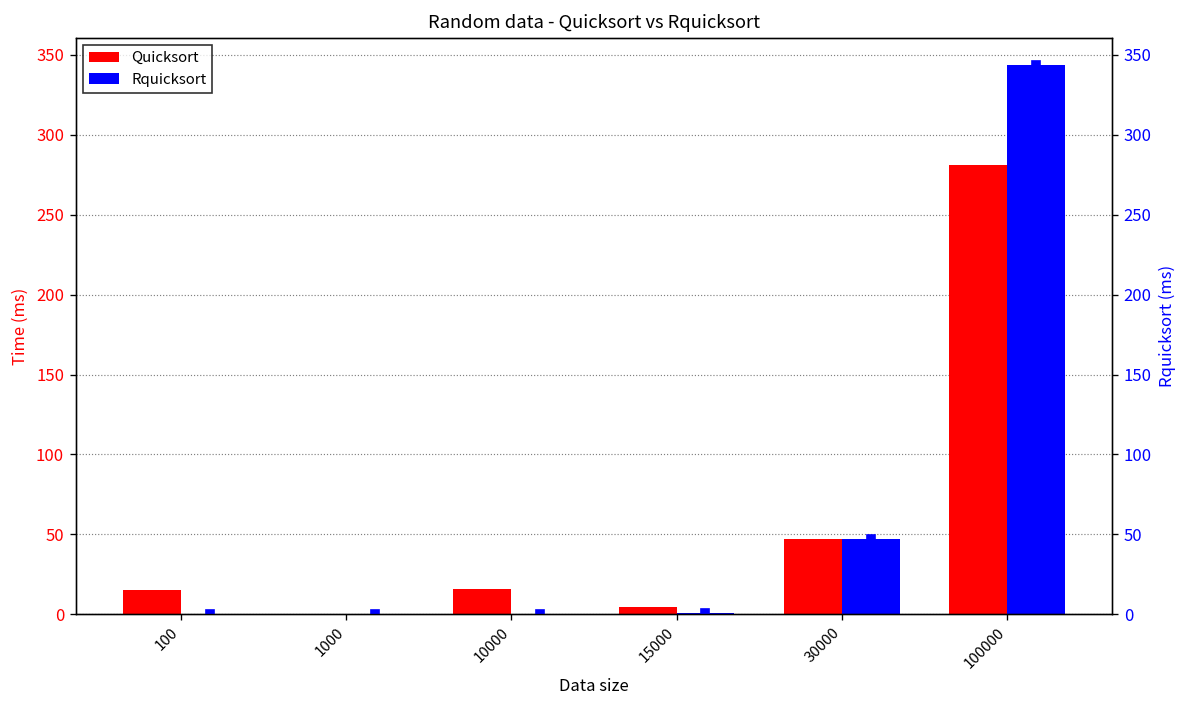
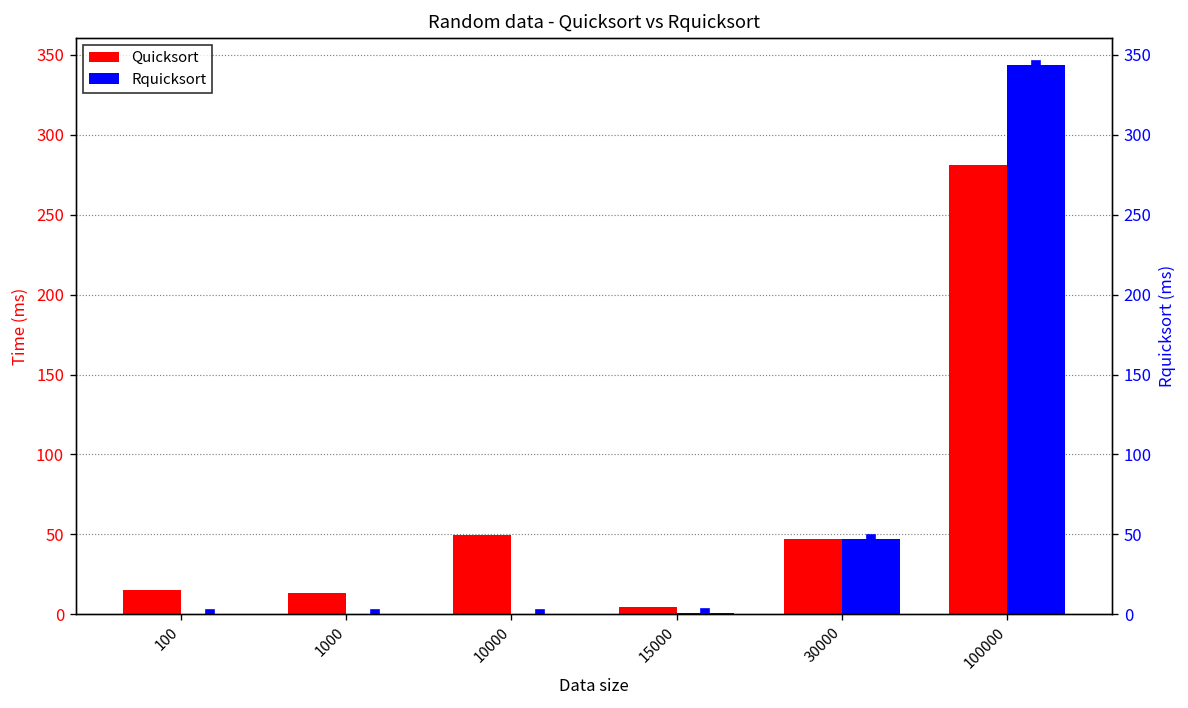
  {
    "Quicksort": {
      "100": 15,
-     "1000": 0,
-     "10000": 16,
+     "1000": 13,
+     "10000": 49,
      "15000": 4,
      "30000": 47,
      "100000": 281
    }
  }
